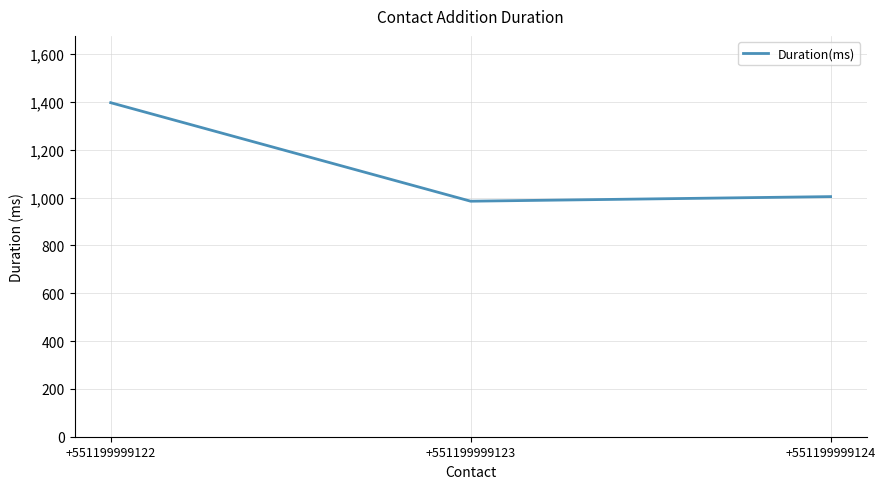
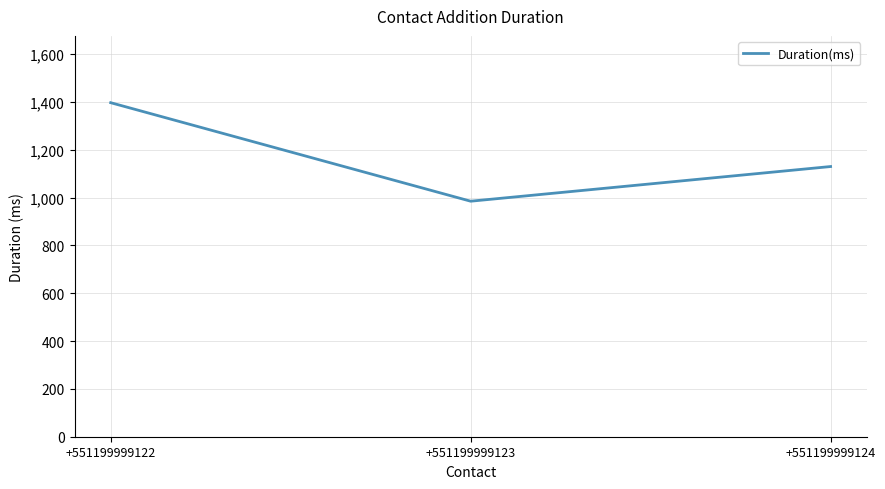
  {
    "+551199999122": "1,400",
    "+551199999123": "990",
-   "+551199999124": "1,000"
+   "+551199999124": "1,130"
  }
